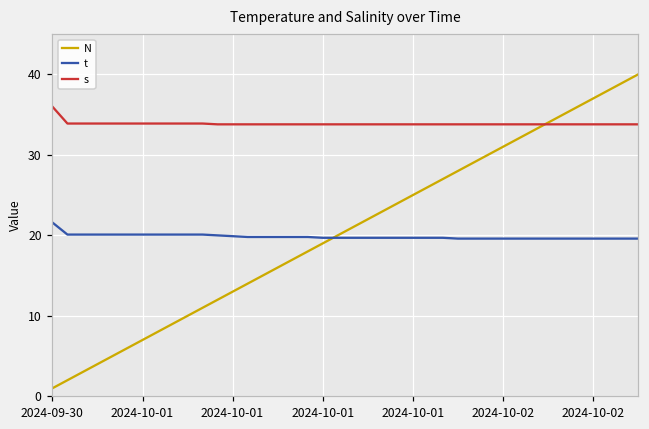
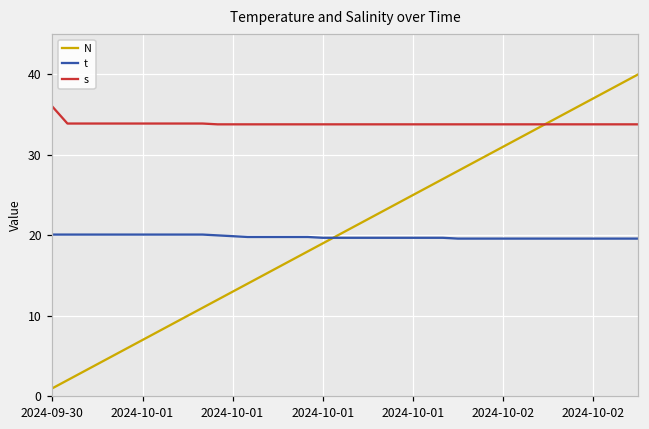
  {
    "N": {
      "2024-09-30": 1
    },
    "t": {
-     "2024-09-30": 22
+     "2024-09-30": 20
    },
    "s": {
      "2024-09-30": 36
    }
  }
